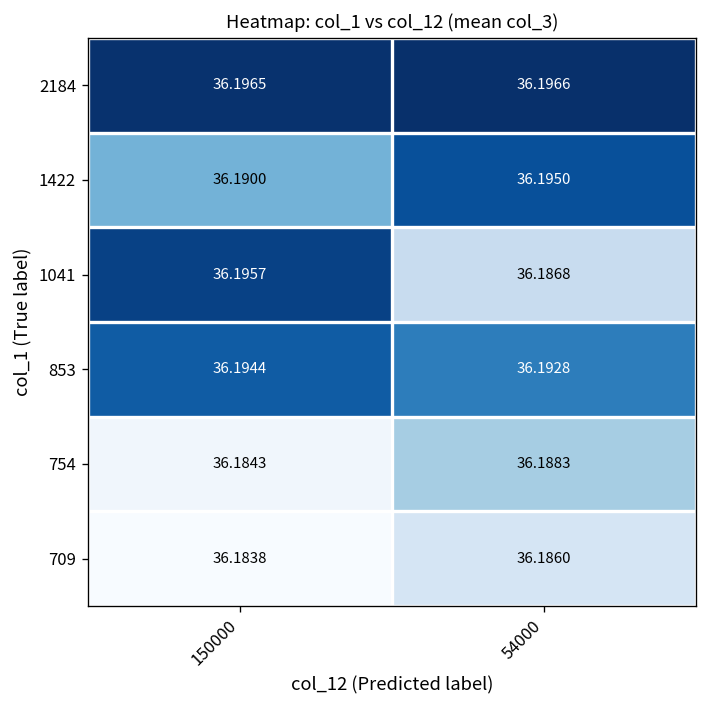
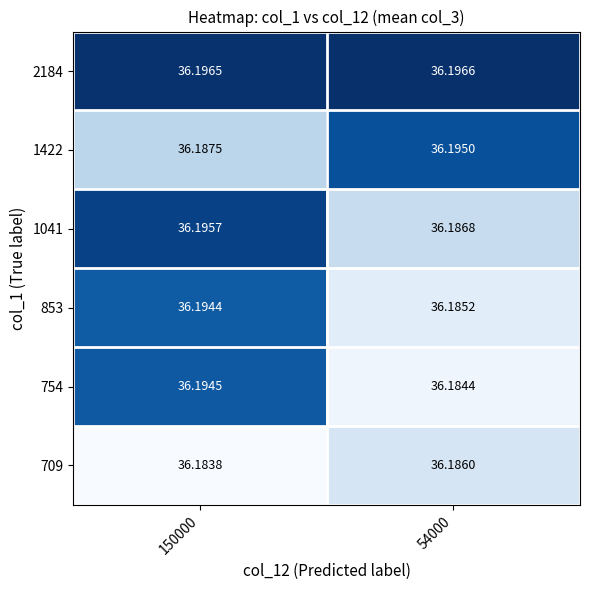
  {
    "2184": {
      "150000": 36.1965,
      "54000": 36.1966
    },
    "1422": {
-     "150000": 36.1900,
+     "150000": 36.1875,
      "54000": 36.1950
    },
    "1041": {
      "150000": 36.1957,
      "54000": 36.1868
    },
    "853": {
      "150000": 36.1944,
-     "54000": 36.1928
+     "54000": 36.1852
    },
    "754": {
-     "150000": 36.1843,
-     "54000": 36.1883
+     "150000": 36.1945,
+     "54000": 36.1844
    },
    "709": {
      "150000": 36.1838,
      "54000": 36.1860
    }
  }
